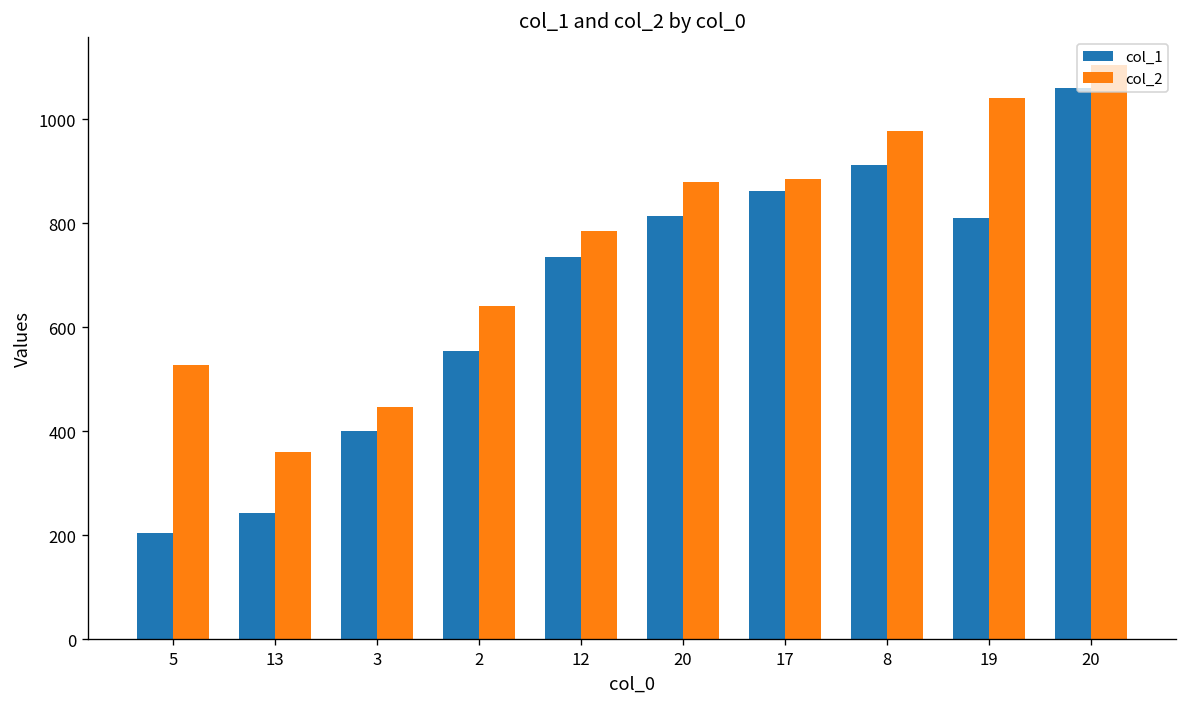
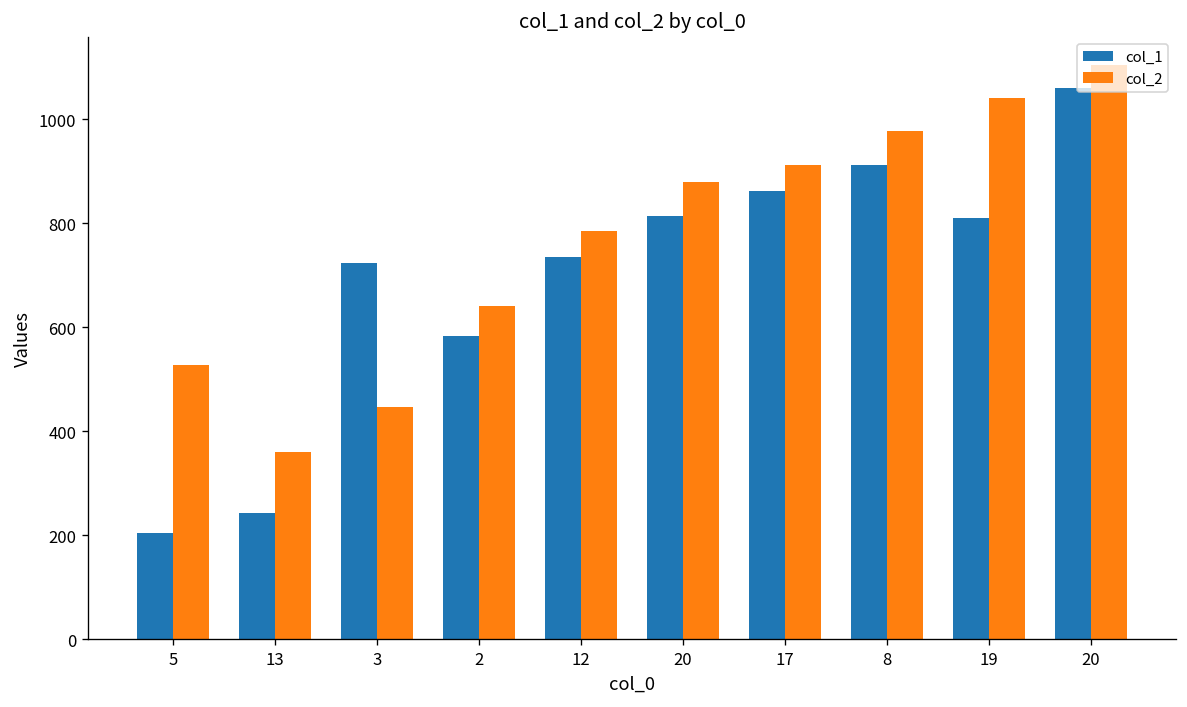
  {
    "col_1": {
      "5": 210,
      "13": 240,
-     "3": 400,
-     "2": 550,
+     "3": 720,
+     "2": 580,
      "12": 740,
      "17": 860,
      "8": 910,
      "19": 810
    },
    "col_2": {
      "5": 530,
      "13": 360,
      "3": 450,
      "2": 640,
      "12": 790,
-     "17": 890,
+     "17": 910,
      "8": 980,
      "19": 1040
    }
  }
